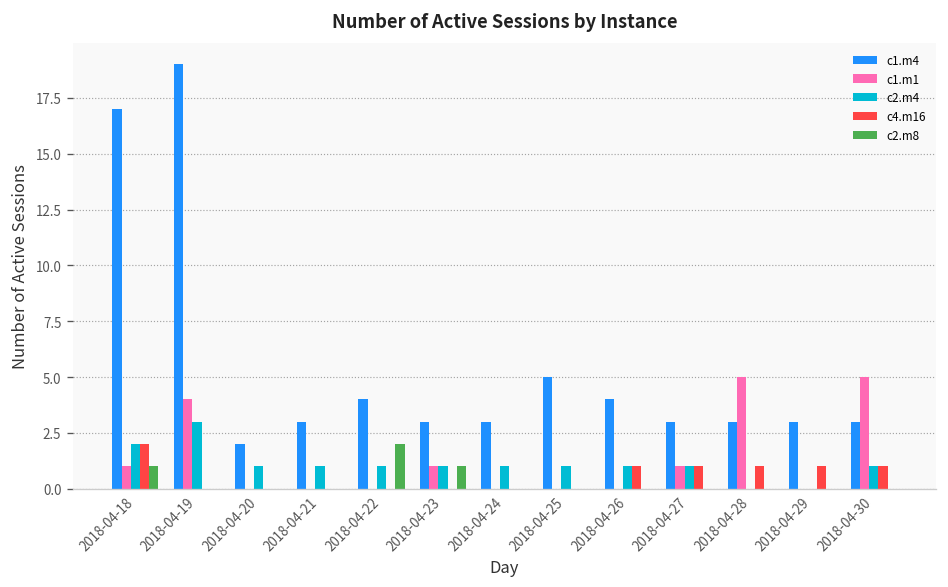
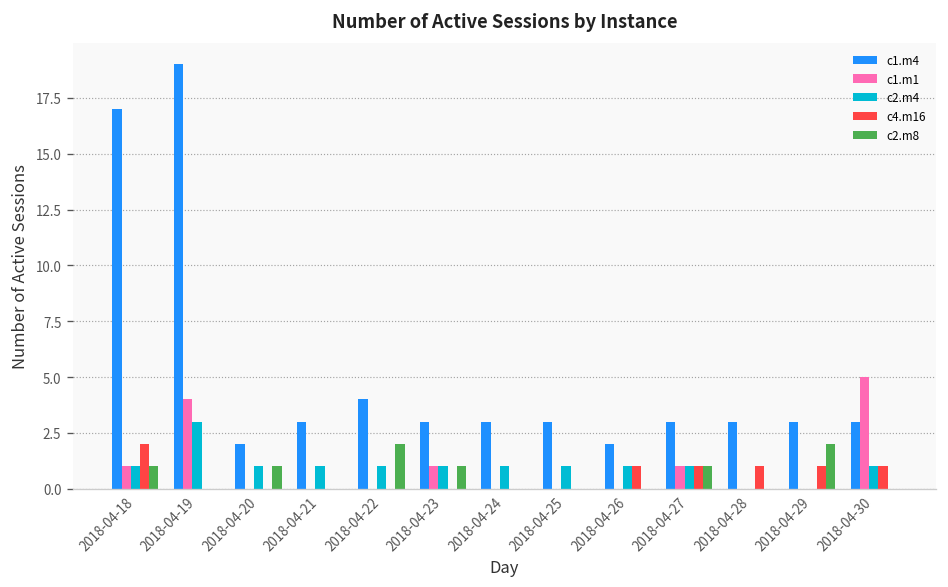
  {
    "c1.m4": {
      "2018-04-18": 17,
      "2018-04-19": 19,
      "2018-04-20": 2,
      "2018-04-21": 3,
      "2018-04-22": 4,
      "2018-04-23": 3,
      "2018-04-24": 3,
-     "2018-04-25": 5,
-     "2018-04-26": 4,
+     "2018-04-25": 3,
+     "2018-04-26": 2,
      "2018-04-27": 3,
      "2018-04-28": 3,
      "2018-04-29": 3,
      "2018-04-30": 3
    },
    "c1.m1": {
      "2018-04-18": 1,
      "2018-04-19": 4,
      "2018-04-20": 0,
      "2018-04-21": 0,
      "2018-04-22": 0,
      "2018-04-23": 1,
      "2018-04-24": 0,
      "2018-04-25": 0,
      "2018-04-26": 0,
      "2018-04-27": 1,
-     "2018-04-28": 5,
+     "2018-04-28": 0,
      "2018-04-29": 0,
      "2018-04-30": 5
    },
    "c2.m4": {
-     "2018-04-18": 2,
+     "2018-04-18": 1,
      "2018-04-19": 3,
      "2018-04-20": 1,
      "2018-04-21": 1,
      "2018-04-22": 1,
      "2018-04-23": 1,
      "2018-04-24": 1,
      "2018-04-25": 1,
      "2018-04-26": 1,
      "2018-04-27": 1,
      "2018-04-28": 0,
      "2018-04-29": 0,
      "2018-04-30": 1
    },
    "c4.m16": {
      "2018-04-18": 2,
      "2018-04-19": 0,
      "2018-04-20": 0,
      "2018-04-21": 0,
      "2018-04-22": 0,
      "2018-04-23": 0,
      "2018-04-24": 0,
      "2018-04-25": 0,
      "2018-04-26": 1,
      "2018-04-27": 1,
      "2018-04-28": 1,
      "2018-04-29": 1,
      "2018-04-30": 1
    },
    "c2.m8": {
      "2018-04-18": 1,
      "2018-04-19": 0,
-     "2018-04-20": 0,
+     "2018-04-20": 1,
      "2018-04-21": 0,
      "2018-04-22": 2,
      "2018-04-23": 1,
      "2018-04-24": 0,
      "2018-04-25": 0,
      "2018-04-26": 0,
-     "2018-04-27": 0,
+     "2018-04-27": 1,
      "2018-04-28": 0,
-     "2018-04-29": 0,
+     "2018-04-29": 2,
      "2018-04-30": 0
    }
  }
